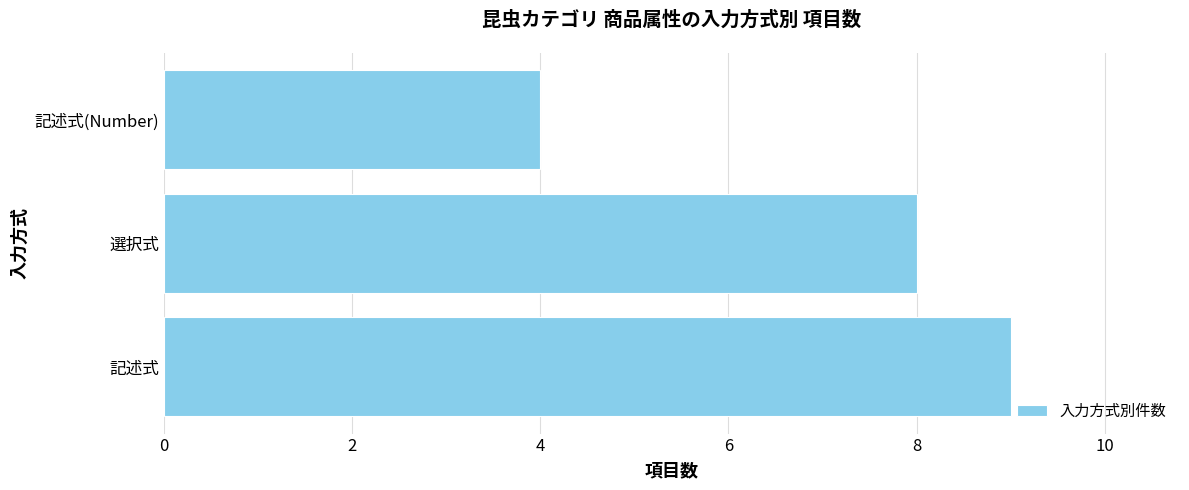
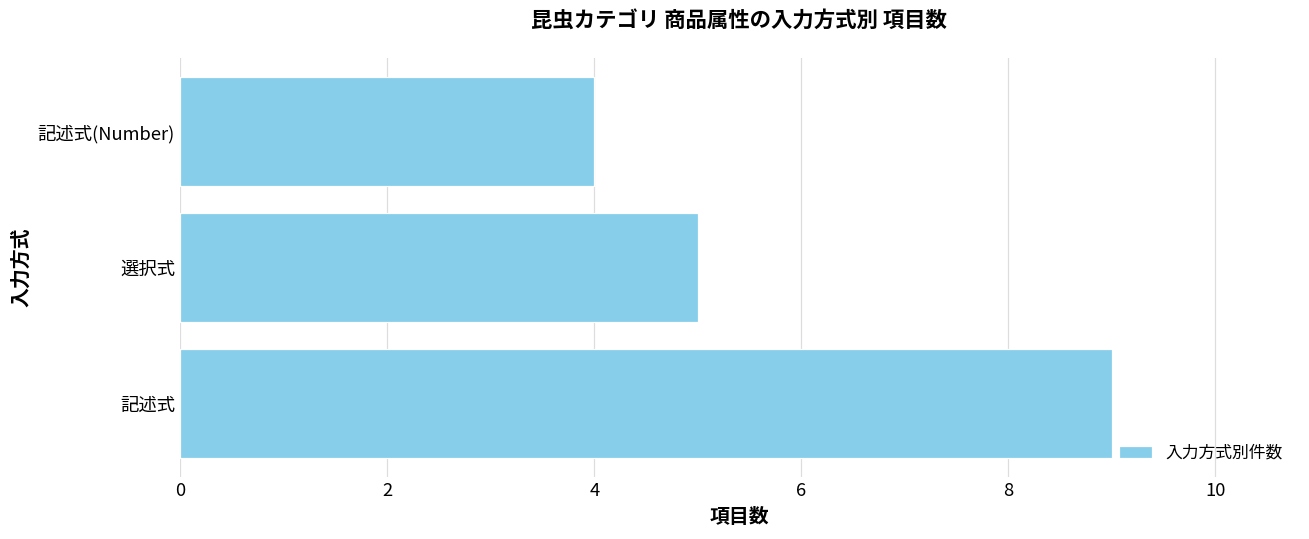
  {
    "記述式(Number)": 4,
-   "選択式": 8,
+   "選択式": 5,
    "記述式": 9
  }
